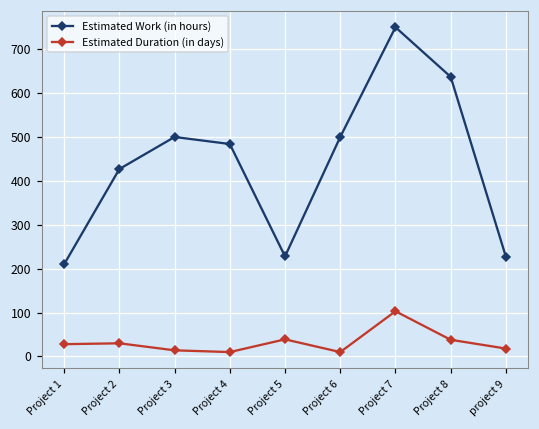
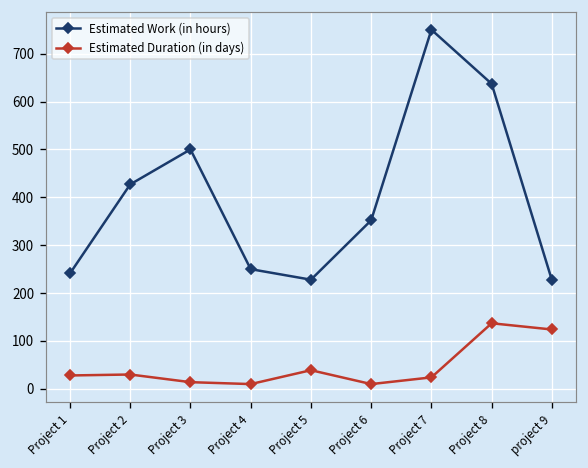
  {
    "Estimated Work (in hours)": {
-     "Project 1": 210,
+     "Project 1": 240,
      "Project 2": 430,
      "Project 3": 500,
-     "Project 4": 480,
+     "Project 4": 250,
      "Project 5": 230,
-     "Project 6": 500,
+     "Project 6": 350,
      "Project 7": 750,
      "Project 8": 640,
      "project 9": 230
    },
    "Estimated Duration (in days)": {
      "Project 1": 30,
      "Project 2": 30,
      "Project 3": 10,
      "Project 4": 10,
      "Project 5": 40,
      "Project 6": 10,
-     "Project 7": 100,
-     "Project 8": 40,
-     "project 9": 20
+     "Project 7": 20,
+     "Project 8": 140,
+     "project 9": 120
    }
  }
